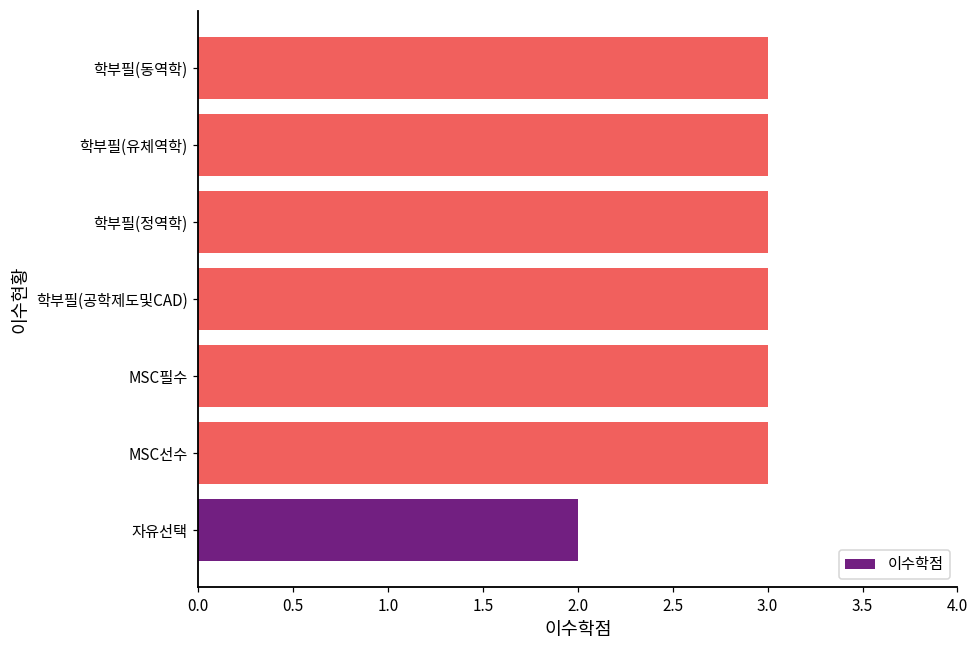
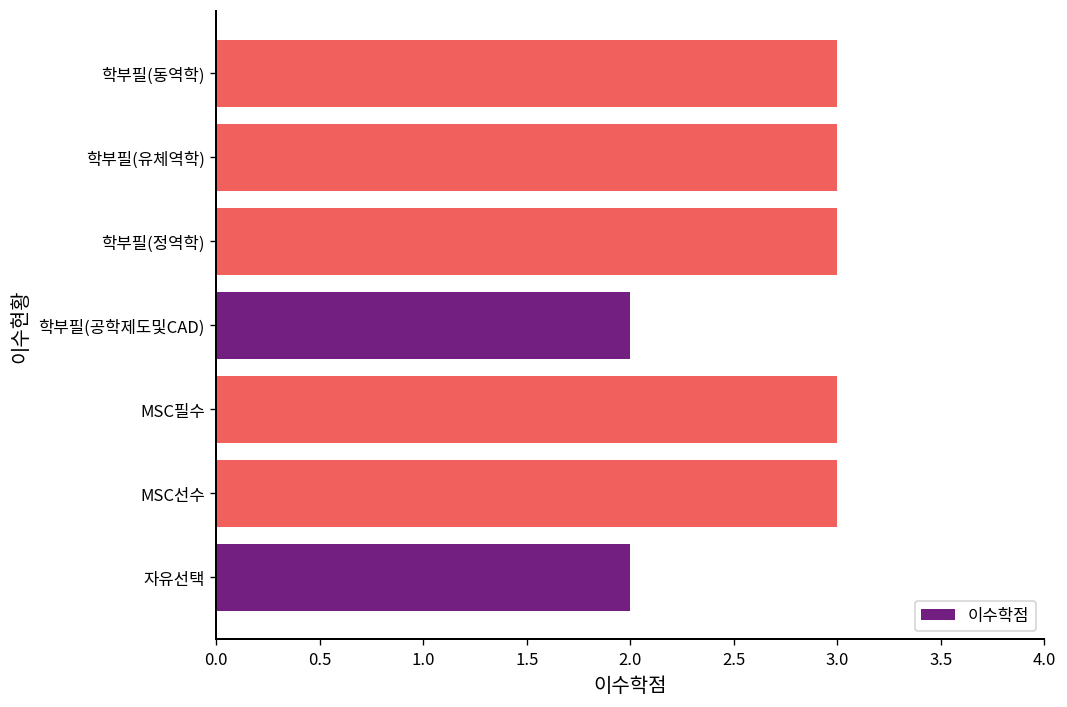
  {
    "학부필(동역학)": 3,
    "학부필(유체역학)": 3,
    "학부필(정역학)": 3,
-   "학부필(공학제도및CAD)": 3,
+   "학부필(공학제도및CAD)": 2,
    "MSC필수": 3,
    "MSC선수": 3,
    "자유선택": 2
  }
